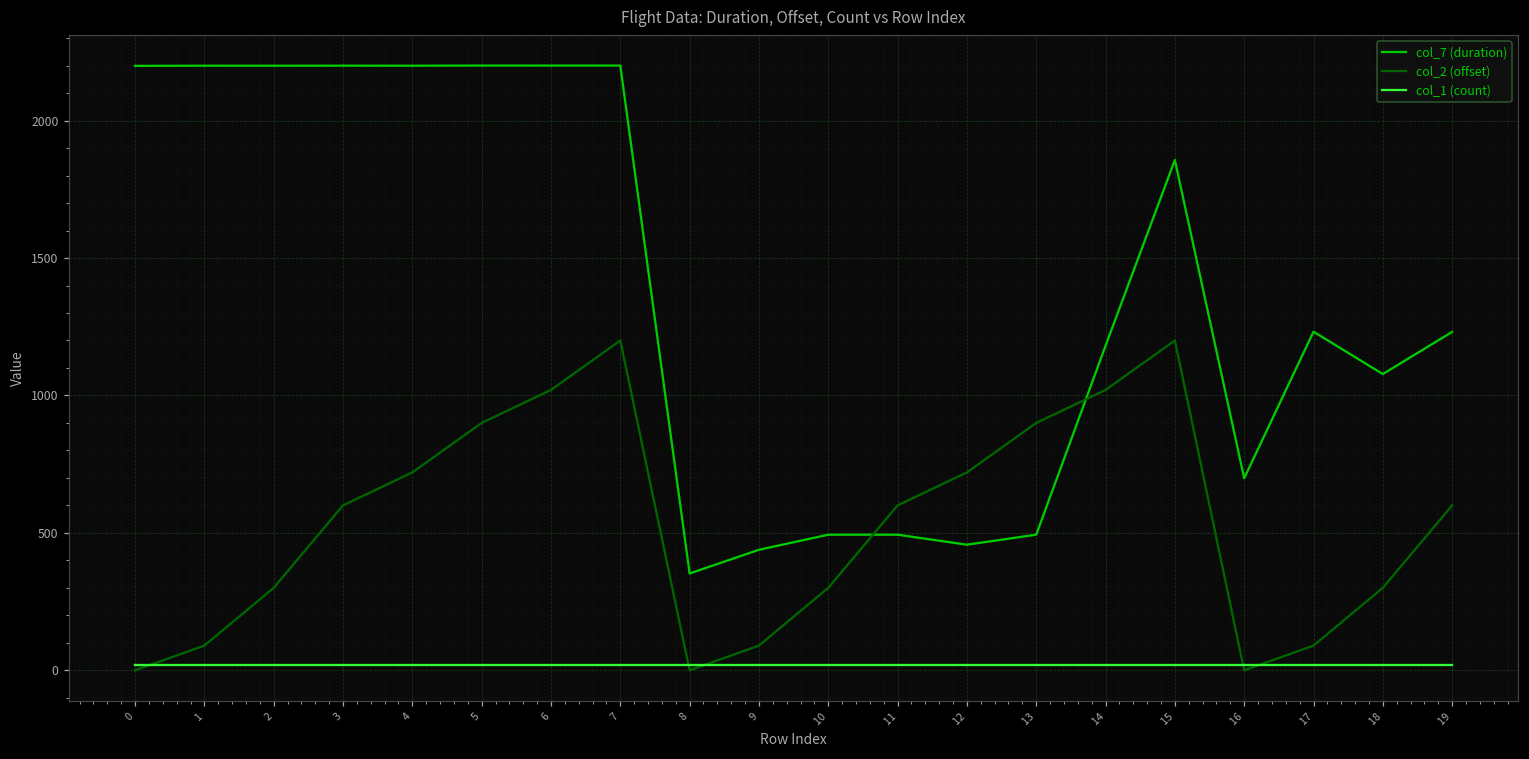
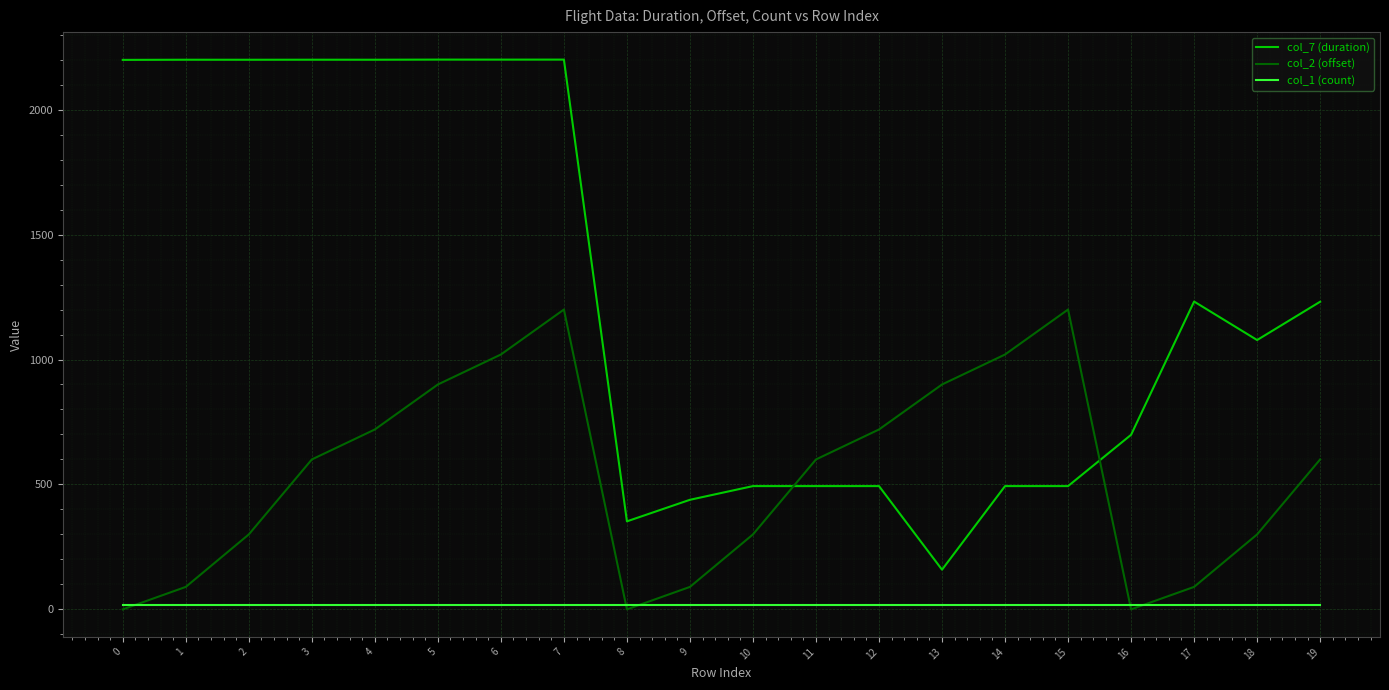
  {
    "col_7 (duration)": {
      "0": 2200,
      "1": 2200,
      "2": 2200,
      "3": 2200,
      "4": 2200,
      "5": 2200,
      "6": 2200,
      "7": 2200,
      "8": 350,
      "9": 440,
      "10": 490,
      "11": 490,
-     "12": 460,
-     "13": 490,
-     "14": 1180,
-     "15": 1860,
+     "12": 490,
+     "13": 160,
+     "14": 490,
+     "15": 490,
      "16": 700,
      "17": 1230,
      "18": 1080,
      "19": 1230
    },
    "col_2 (offset)": {
      "0": 0,
      "1": 90,
      "2": 300,
      "3": 600,
      "4": 720,
      "5": 900,
      "6": 1020,
      "7": 1200,
      "8": 0,
      "9": 90,
      "10": 300,
      "11": 600,
      "12": 720,
      "13": 900,
      "14": 1020,
      "15": 1200,
      "16": 0,
      "17": 90,
      "18": 300,
      "19": 600
    },
    "col_1 (count)": {
      "0": 20,
      "1": 20,
      "2": 20,
      "3": 20,
      "4": 20,
      "5": 20,
      "6": 20,
      "7": 20,
      "8": 20,
      "9": 20,
      "10": 20,
      "11": 20,
      "12": 20,
      "13": 20,
      "14": 20,
      "15": 20,
      "16": 20,
      "17": 20,
      "18": 20,
      "19": 20
    }
  }
